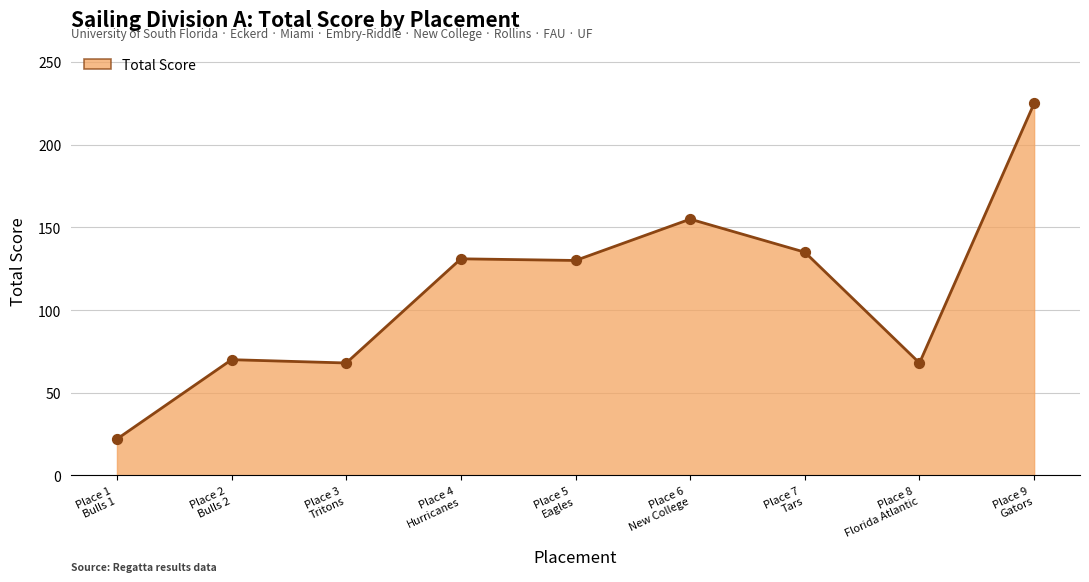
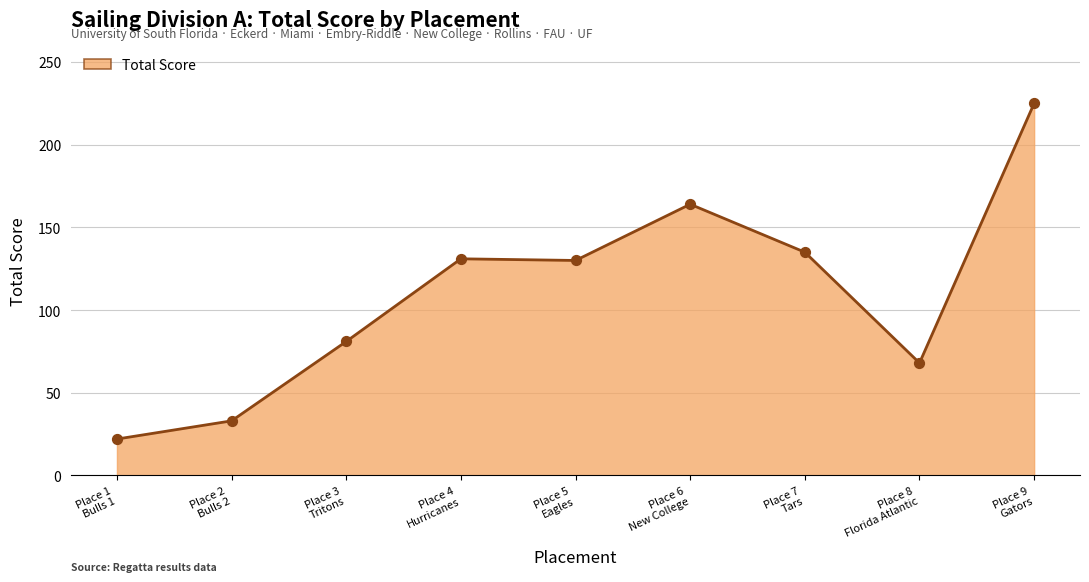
  {
    "Place 1 Bulls 1": 22,
-   "Place 2 Bulls 2": 70,
-   "Place 3 Tritons": 68,
+   "Place 2 Bulls 2": 33,
+   "Place 3 Tritons": 81,
    "Place 4 Hurricanes": 131,
    "Place 5 Eagles": 130,
-   "Place 6 New College": 155,
+   "Place 6 New College": 164,
    "Place 7 Tars": 135,
    "Place 8 Florida Atlantic": 68,
    "Place 9 Gators": 225
  }
